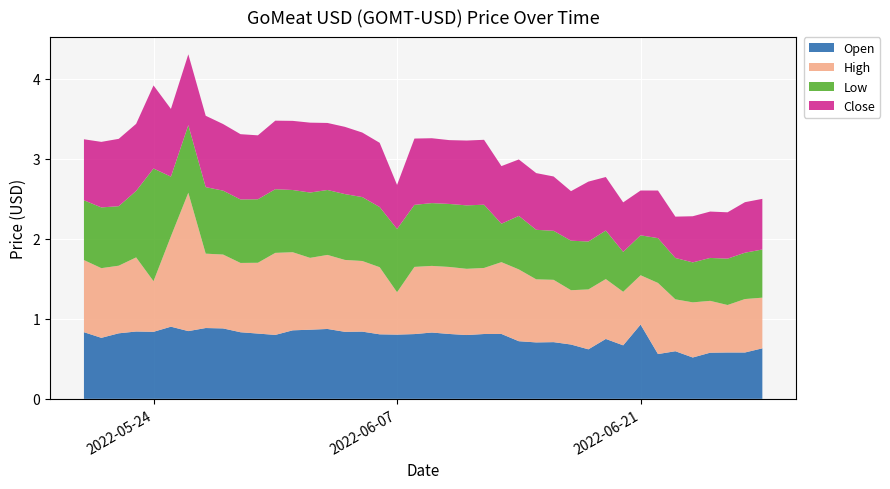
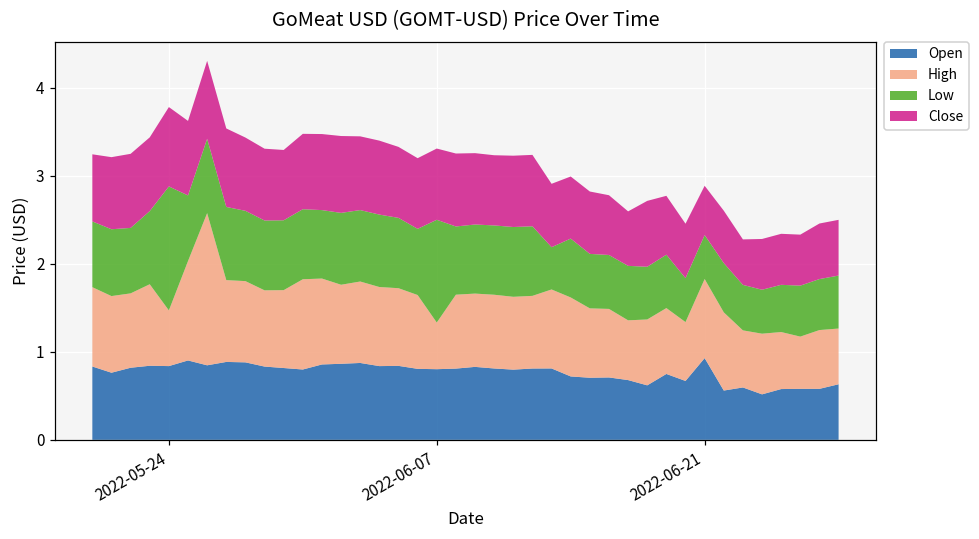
  {
    "Open": {
      "2022-05-24": 0.8,
      "2022-06-07": 0.8,
      "2022-06-21": 0.9
    },
    "High": {
      "2022-05-24": 0.6,
      "2022-06-07": 0.5,
-     "2022-06-21": 0.6
+     "2022-06-21": 0.9
    },
    "Low": {
      "2022-05-24": 1.4,
-     "2022-06-07": 0.8,
+     "2022-06-07": 1.2,
      "2022-06-21": 0.5
    },
    "Close": {
-     "2022-05-24": 1.0,
-     "2022-06-07": 0.6,
+     "2022-05-24": 0.9,
+     "2022-06-07": 0.8,
      "2022-06-21": 0.6
    }
  }
